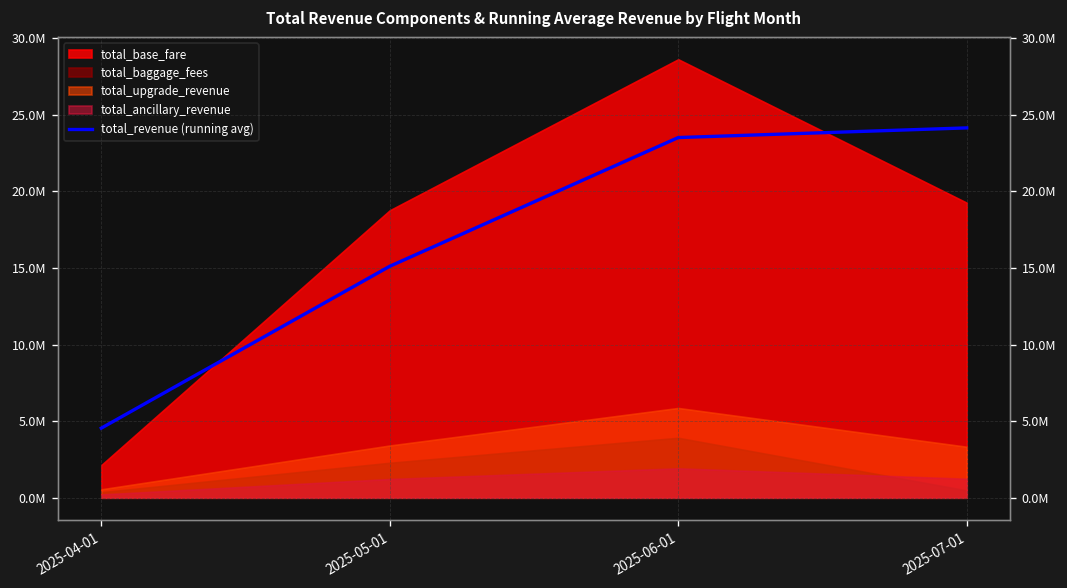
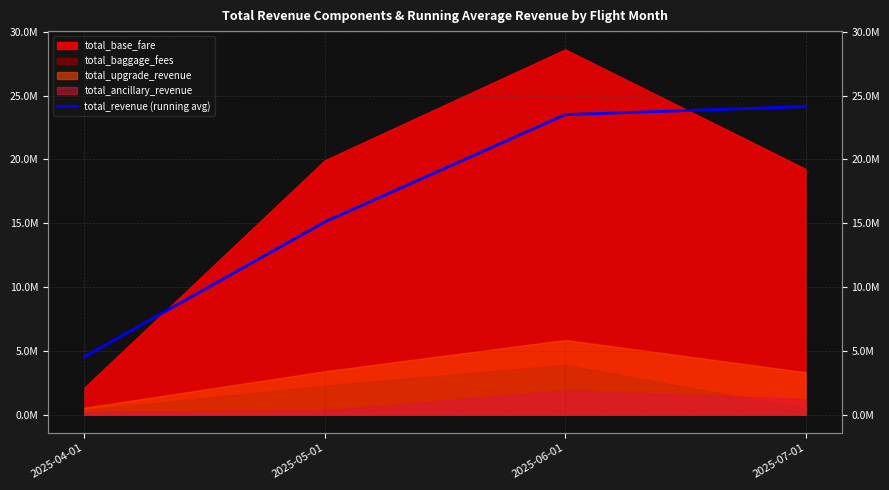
  {
    "total_revenue (running avg)": {
      "2025-04-01": 4500000,
      "2025-05-01": 15100000,
      "2025-06-01": 23500000,
      "2025-07-01": 24100000
    },
    "total_base_fare": {
      "2025-04-01": 2100000,
-     "2025-05-01": 18800000,
+     "2025-05-01": 19900000,
      "2025-06-01": 28600000,
      "2025-07-01": 19300000
    },
    "total_baggage_fees": {
      "2025-05-01": 2300000,
      "2025-06-01": 3900000,
      "2025-07-01": 500000
    },
    "total_upgrade_revenue": {
      "2025-05-01": 3400000,
      "2025-06-01": 5900000,
      "2025-07-01": 3300000
    },
    "total_ancillary_revenue": {
-     "2025-05-01": 1200000,
+     "2025-05-01": 400000,
      "2025-06-01": 1900000,
      "2025-07-01": 1200000
    }
  }
